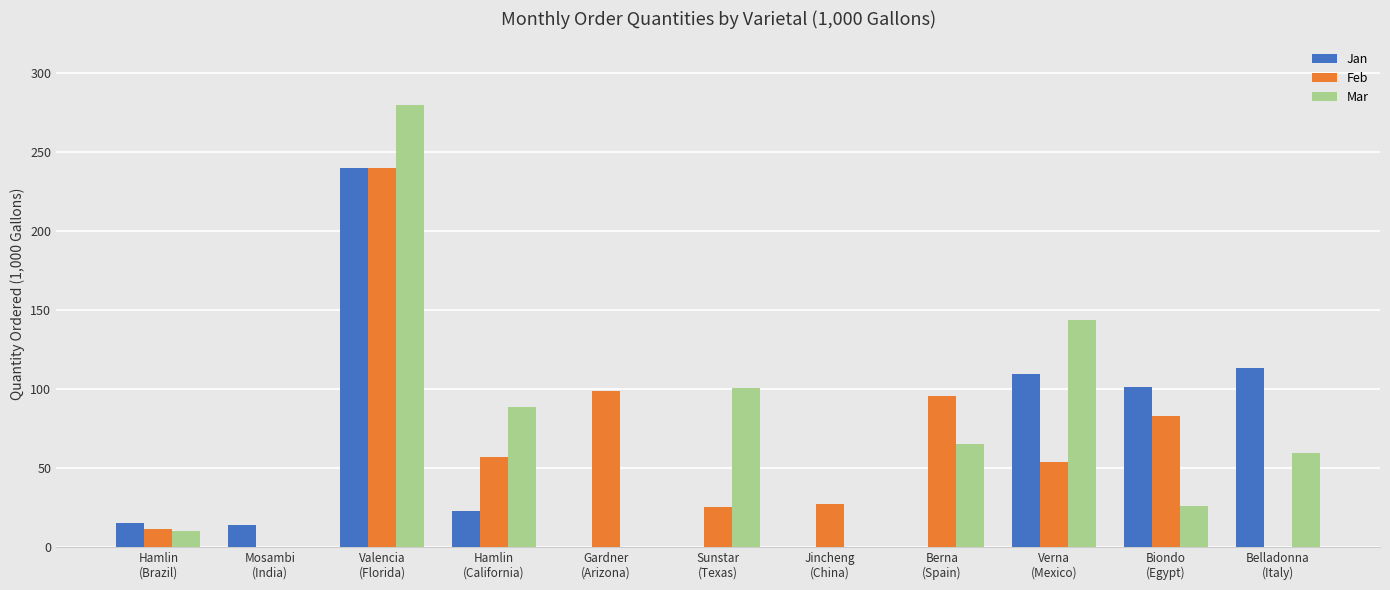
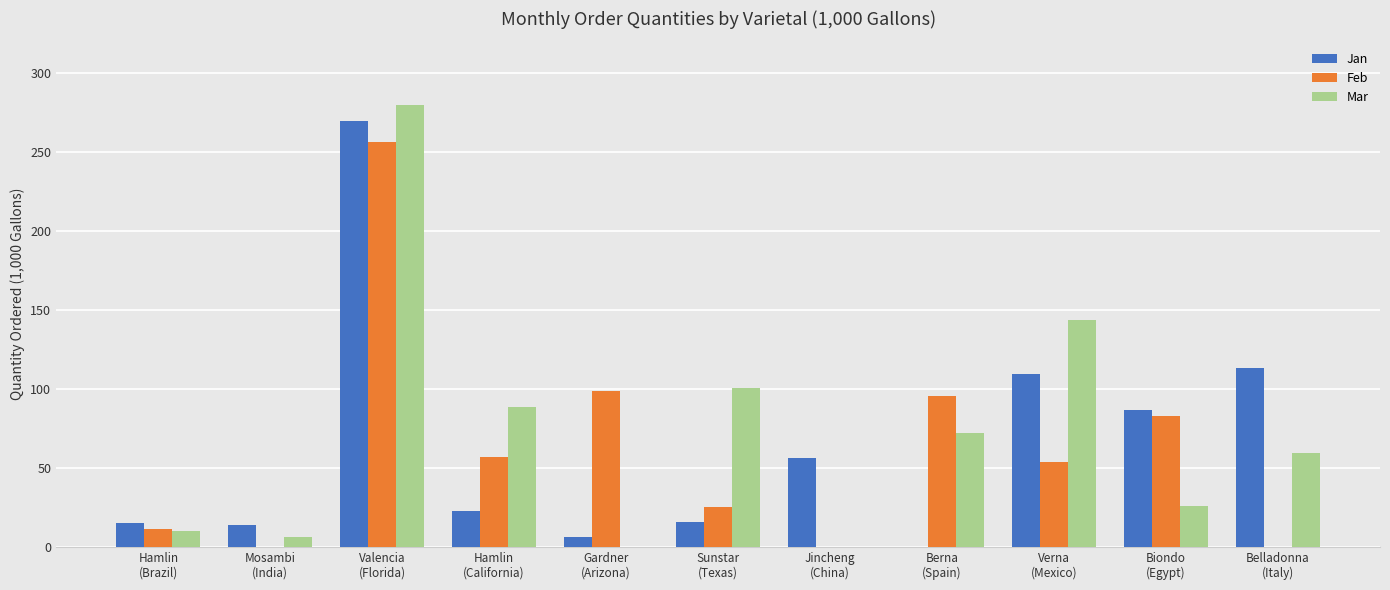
  {
    "Jan": {
      "Hamlin (Brazil)": 15,
      "Mosambi (India)": 14,
-     "Valencia (Florida)": 240,
+     "Valencia (Florida)": 270,
      "Hamlin (California)": 23,
-     "Gardner (Arizona)": 0,
-     "Sunstar (Texas)": 0,
-     "Jincheng (China)": 0,
+     "Gardner (Arizona)": 6,
+     "Sunstar (Texas)": 16,
+     "Jincheng (China)": 56,
      "Berna (Spain)": 0,
      "Verna (Mexico)": 109,
-     "Biondo (Egypt)": 101,
+     "Biondo (Egypt)": 87,
      "Belladonna (Italy)": 113
    },
    "Feb": {
      "Hamlin (Brazil)": 11,
      "Mosambi (India)": 0,
-     "Valencia (Florida)": 240,
+     "Valencia (Florida)": 256,
      "Hamlin (California)": 57,
      "Gardner (Arizona)": 99,
      "Sunstar (Texas)": 25,
-     "Jincheng (China)": 27,
+     "Jincheng (China)": 0,
      "Berna (Spain)": 96,
      "Verna (Mexico)": 54,
      "Biondo (Egypt)": 83,
      "Belladonna (Italy)": 0
    },
    "Mar": {
      "Hamlin (Brazil)": 10,
-     "Mosambi (India)": 0,
+     "Mosambi (India)": 6,
      "Valencia (Florida)": 280,
      "Hamlin (California)": 88,
      "Gardner (Arizona)": 0,
      "Sunstar (Texas)": 100,
      "Jincheng (China)": 0,
-     "Berna (Spain)": 65,
+     "Berna (Spain)": 72,
      "Verna (Mexico)": 144,
      "Biondo (Egypt)": 26,
      "Belladonna (Italy)": 59
    }
  }
